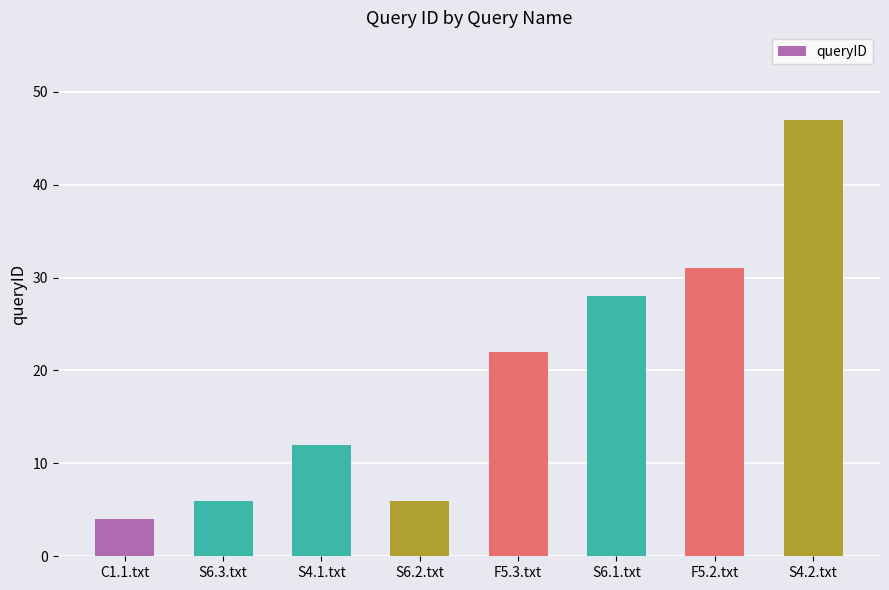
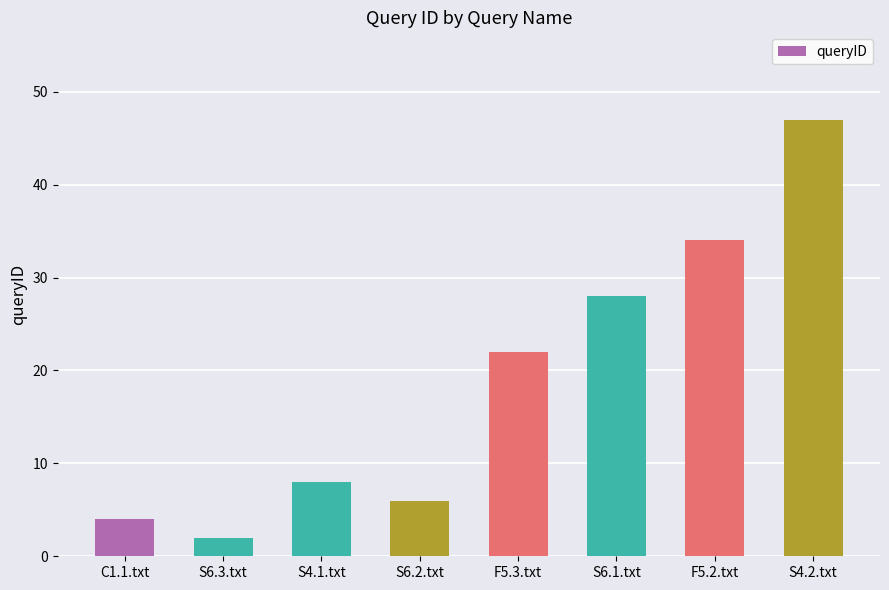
  {
    "C1.1.txt": 4,
-   "S6.3.txt": 6,
-   "S4.1.txt": 12,
+   "S6.3.txt": 2,
+   "S4.1.txt": 8,
    "S6.2.txt": 6,
    "F5.3.txt": 22,
    "S6.1.txt": 28,
-   "F5.2.txt": 31,
+   "F5.2.txt": 34,
    "S4.2.txt": 47
  }
